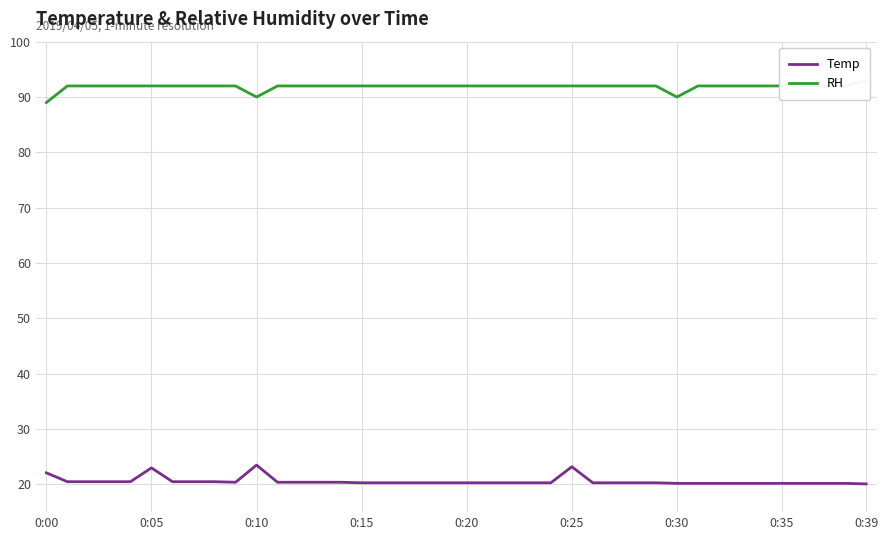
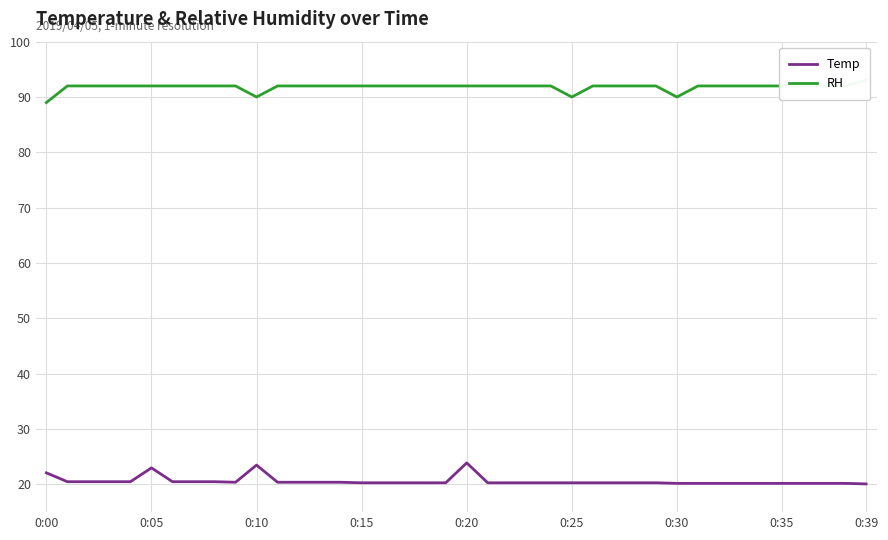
  {
    "Temp": {
      "0:00": 22,
      "0:05": 23,
      "0:10": 24,
      "0:15": 20,
-     "0:20": 20,
-     "0:25": 23,
+     "0:20": 24,
+     "0:25": 20,
      "0:30": 20,
      "0:35": 20,
      "0:39": 20
    },
    "RH": {
      "0:00": 89,
      "0:05": 92,
      "0:10": 90,
      "0:15": 92,
      "0:20": 92,
-     "0:25": 92,
+     "0:25": 90,
      "0:30": 90
    }
  }
